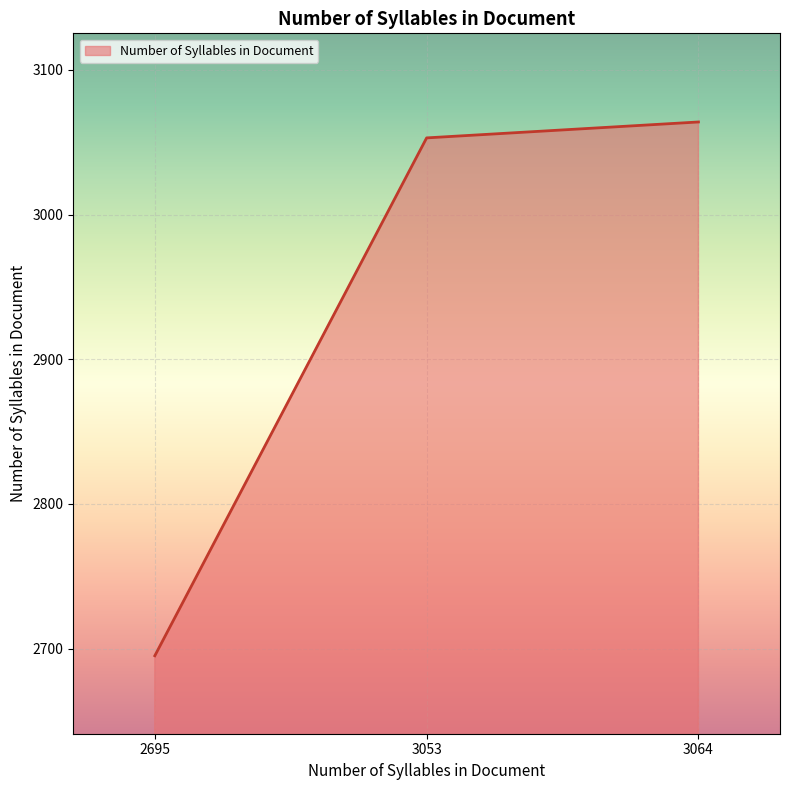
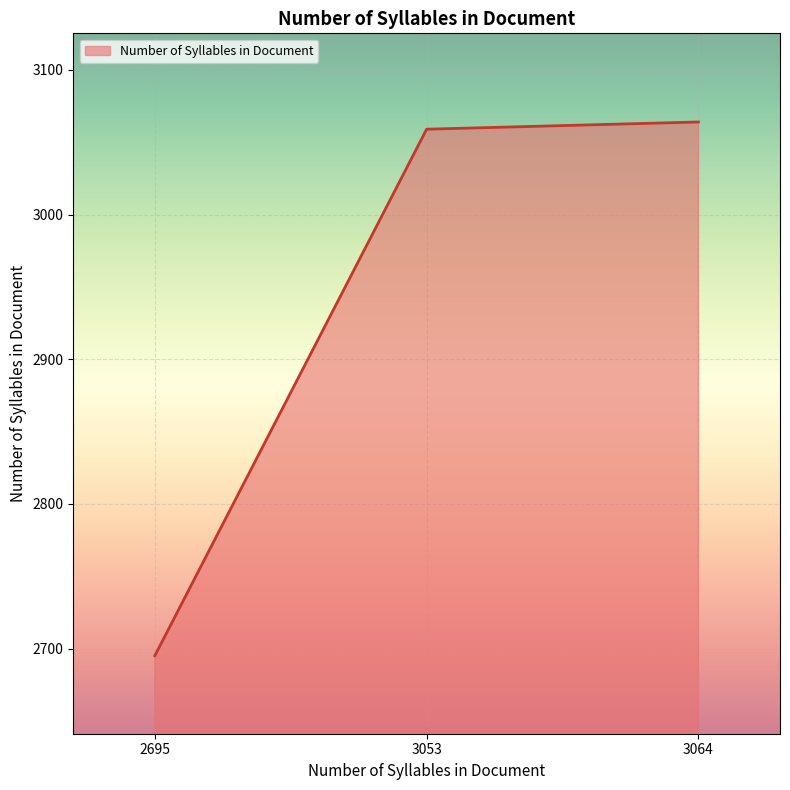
  {
    "2695": 2695,
-   "3053": 3053,
+   "3053": 3059,
    "3064": 3064
  }
